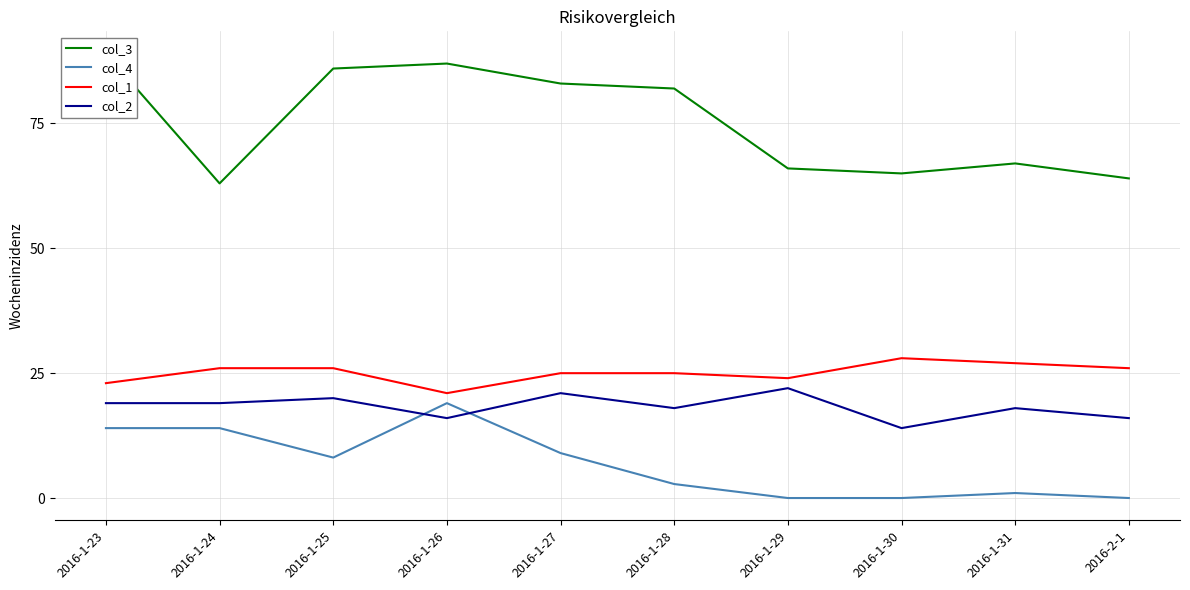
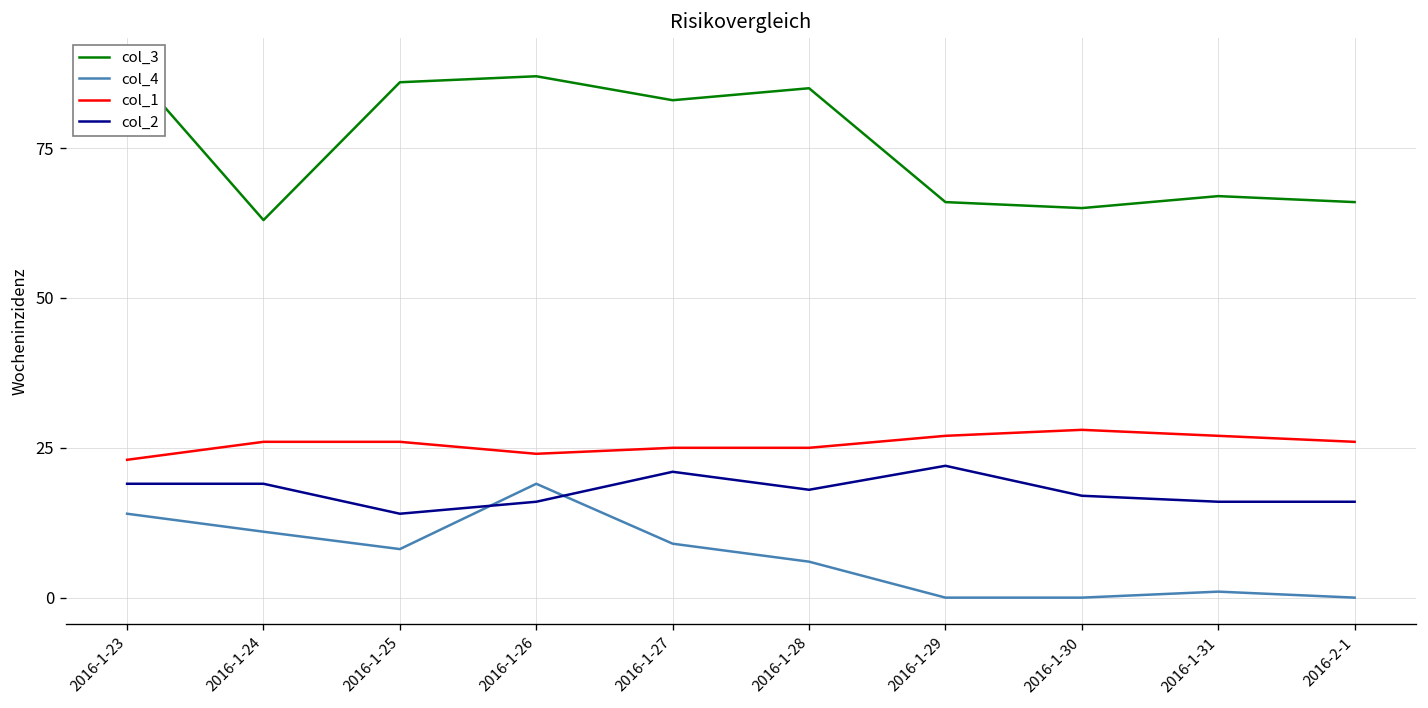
  {
    "col_3": {
      "2016-1-24": 63,
      "2016-1-25": 86,
      "2016-1-26": 87,
      "2016-1-27": 83,
-     "2016-1-28": 82,
+     "2016-1-28": 85,
      "2016-1-29": 66,
      "2016-1-30": 65,
      "2016-1-31": 67,
-     "2016-2-1": 64
+     "2016-2-1": 66
    },
    "col_4": {
      "2016-1-23": 14,
-     "2016-1-24": 14,
+     "2016-1-24": 11,
      "2016-1-25": 8,
      "2016-1-26": 19,
      "2016-1-27": 9,
-     "2016-1-28": 3,
+     "2016-1-28": 6,
      "2016-1-29": 0,
      "2016-1-30": 0,
      "2016-1-31": 1,
      "2016-2-1": 0
    },
    "col_1": {
      "2016-1-23": 23,
      "2016-1-24": 26,
      "2016-1-25": 26,
-     "2016-1-26": 21,
+     "2016-1-26": 24,
      "2016-1-27": 25,
      "2016-1-28": 25,
-     "2016-1-29": 24,
+     "2016-1-29": 27,
      "2016-1-30": 28,
      "2016-1-31": 27,
      "2016-2-1": 26
    },
    "col_2": {
      "2016-1-23": 19,
      "2016-1-24": 19,
-     "2016-1-25": 20,
+     "2016-1-25": 14,
      "2016-1-26": 16,
      "2016-1-27": 21,
      "2016-1-28": 18,
      "2016-1-29": 22,
-     "2016-1-30": 14,
-     "2016-1-31": 18,
+     "2016-1-30": 17,
+     "2016-1-31": 16,
      "2016-2-1": 16
    }
  }
